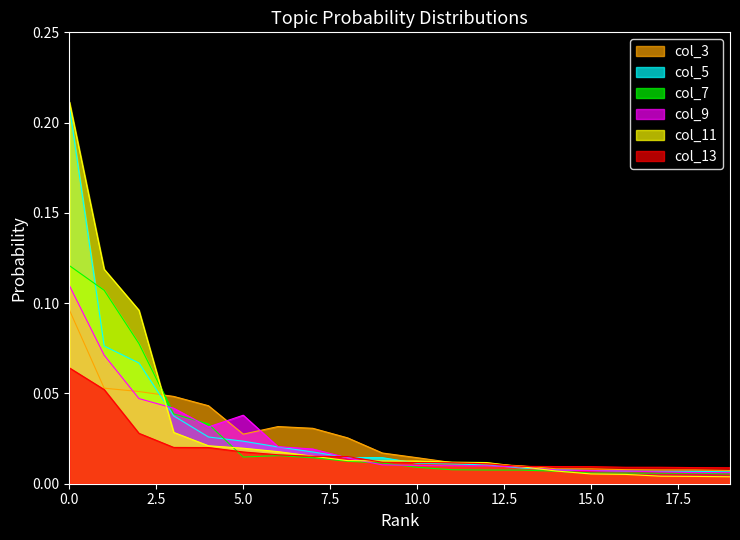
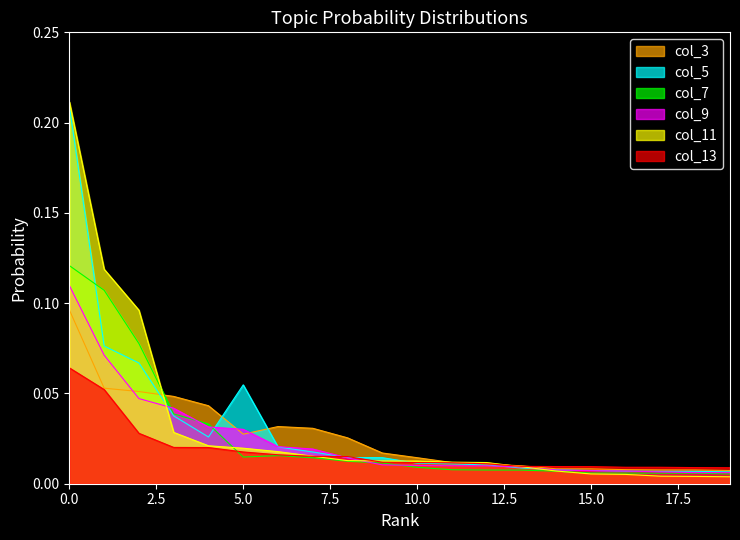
  {
    "col_3": {
      "0.0": 0.096,
      "5.0": 0.027,
      "10.0": 0.014
    },
    "col_5": {
      "0.0": 0.209,
-     "5.0": 0.024
+     "5.0": 0.055
    },
    "col_7": {
      "0.0": 0.121,
      "5.0": 0.015
    },
    "col_9": {
      "0.0": 0.110,
-     "5.0": 0.038
+     "5.0": 0.030
    },
    "col_11": {
      "0.0": 0.212,
      "5.0": 0.020
    },
    "col_13": {
      "0.0": 0.064,
      "5.0": 0.018
    }
  }
